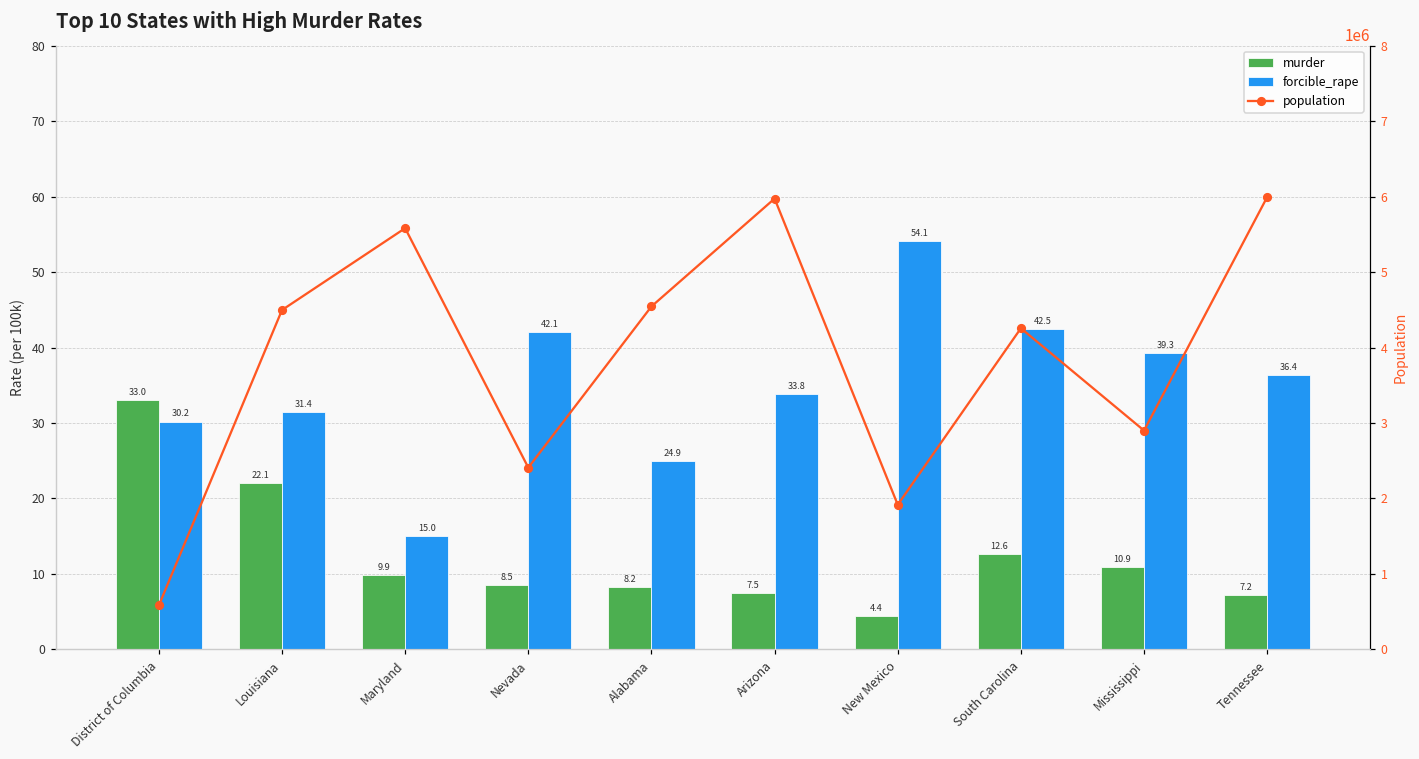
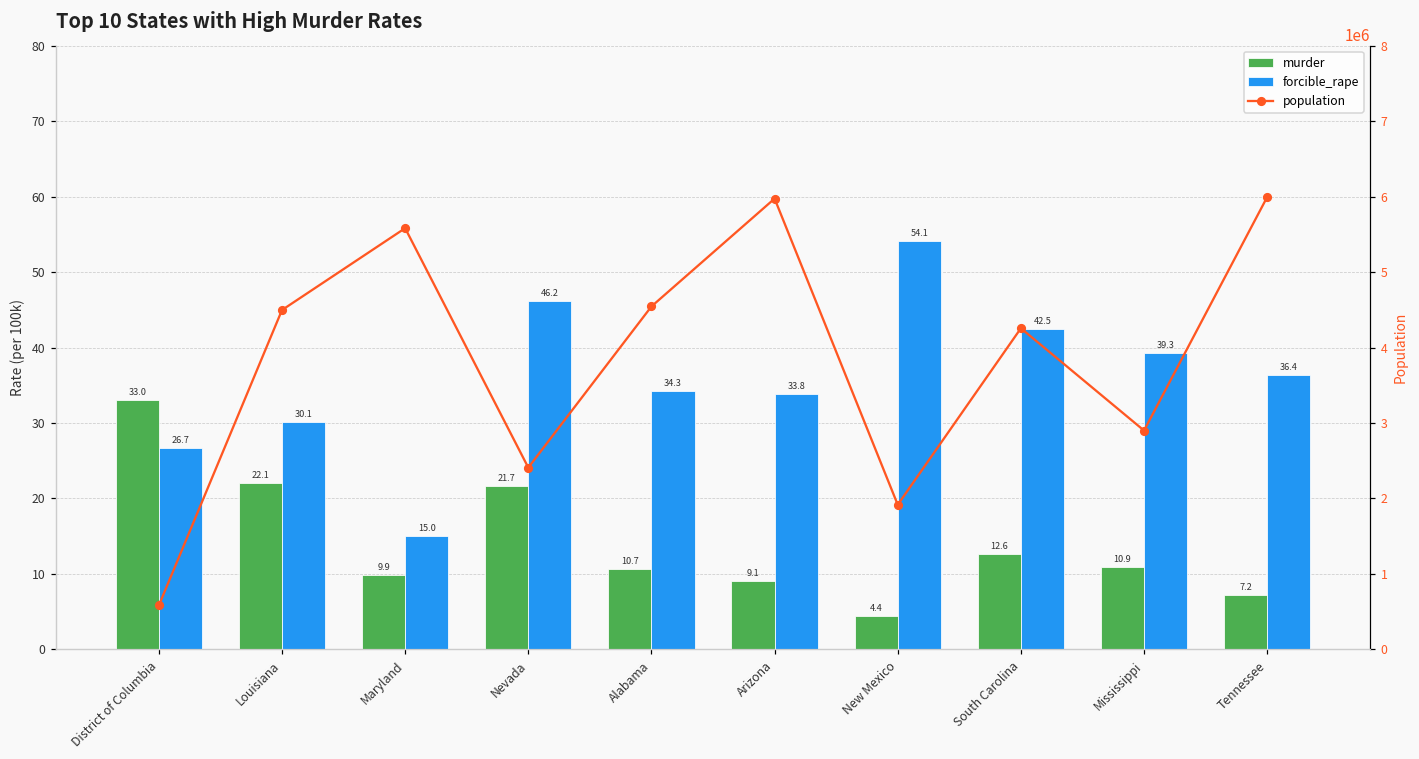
  {
    "murder": {
      "District of Columbia": 33.0,
      "Louisiana": 22.1,
      "Maryland": 9.9,
-     "Nevada": 8.5,
-     "Alabama": 8.2,
-     "Arizona": 7.5,
+     "Nevada": 21.7,
+     "Alabama": 10.7,
+     "Arizona": 9.1,
      "New Mexico": 4.4,
      "South Carolina": 12.6,
      "Mississippi": 10.9,
      "Tennessee": 7.2
    },
    "forcible_rape": {
-     "District of Columbia": 30.2,
-     "Louisiana": 31.4,
+     "District of Columbia": 26.7,
+     "Louisiana": 30.1,
      "Maryland": 15.0,
-     "Nevada": 42.1,
-     "Alabama": 24.9,
+     "Nevada": 46.2,
+     "Alabama": 34.3,
      "Arizona": 33.8,
      "New Mexico": 54.1,
      "South Carolina": 42.5,
      "Mississippi": 39.3,
      "Tennessee": 36.4
    }
  }
